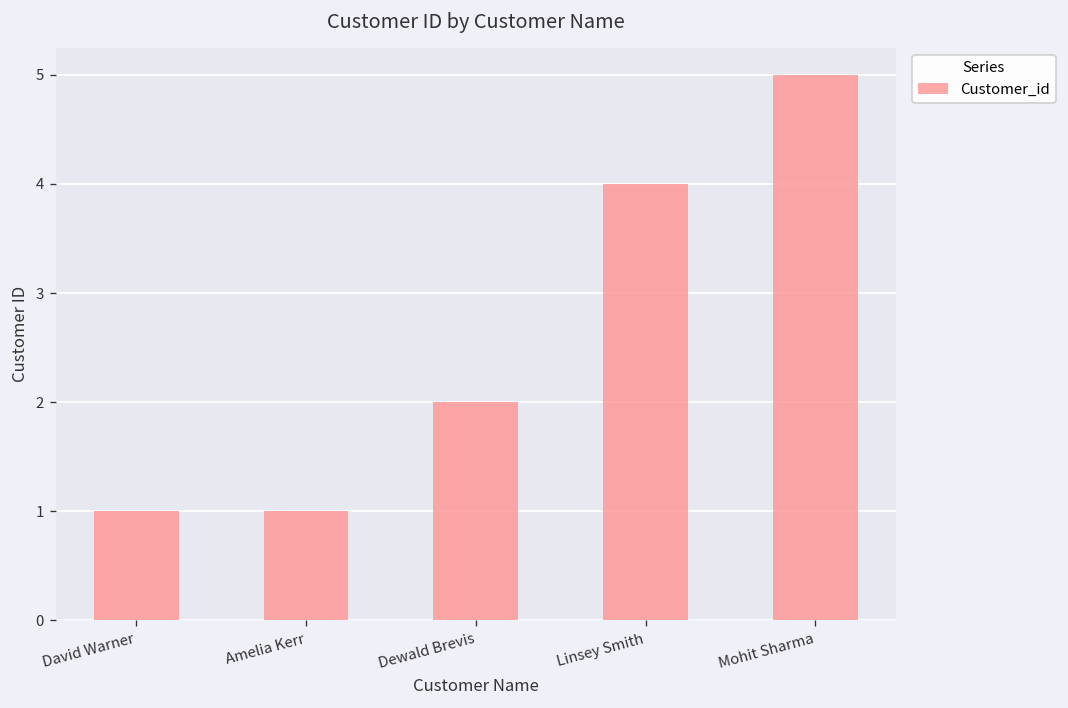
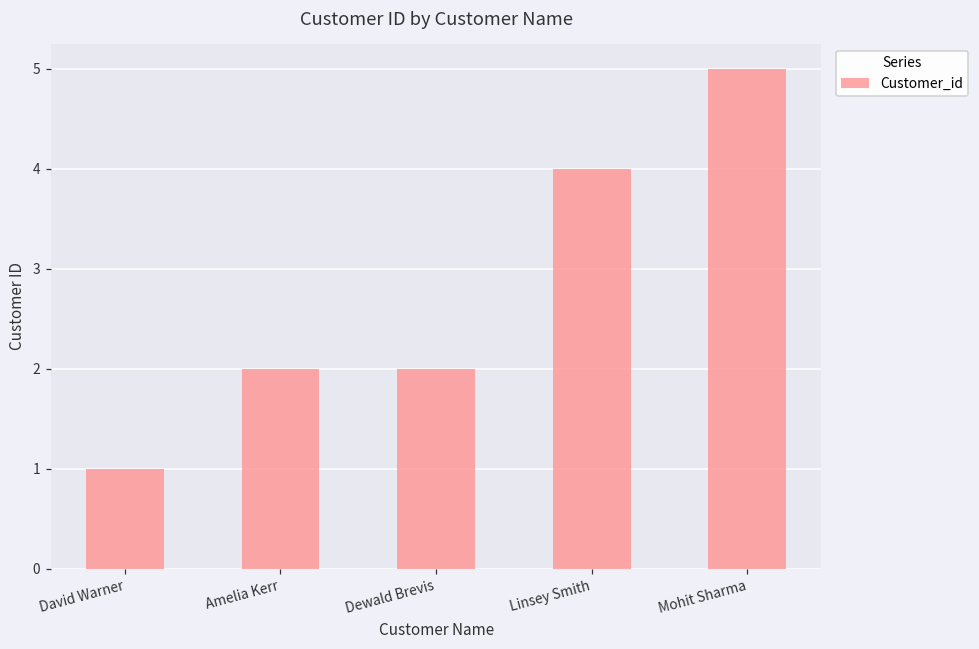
  {
    "David Warner": 1,
-   "Amelia Kerr": 1,
+   "Amelia Kerr": 2,
    "Dewald Brevis": 2,
    "Linsey Smith": 4,
    "Mohit Sharma": 5
  }
